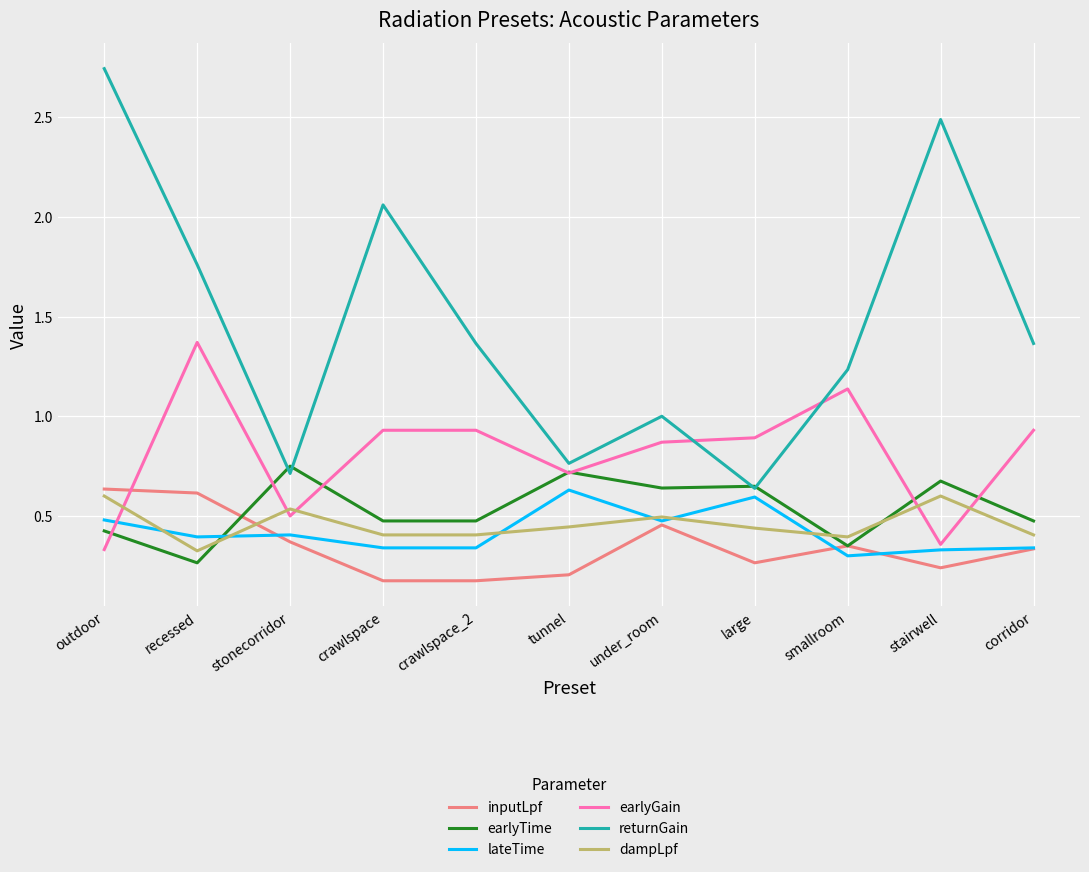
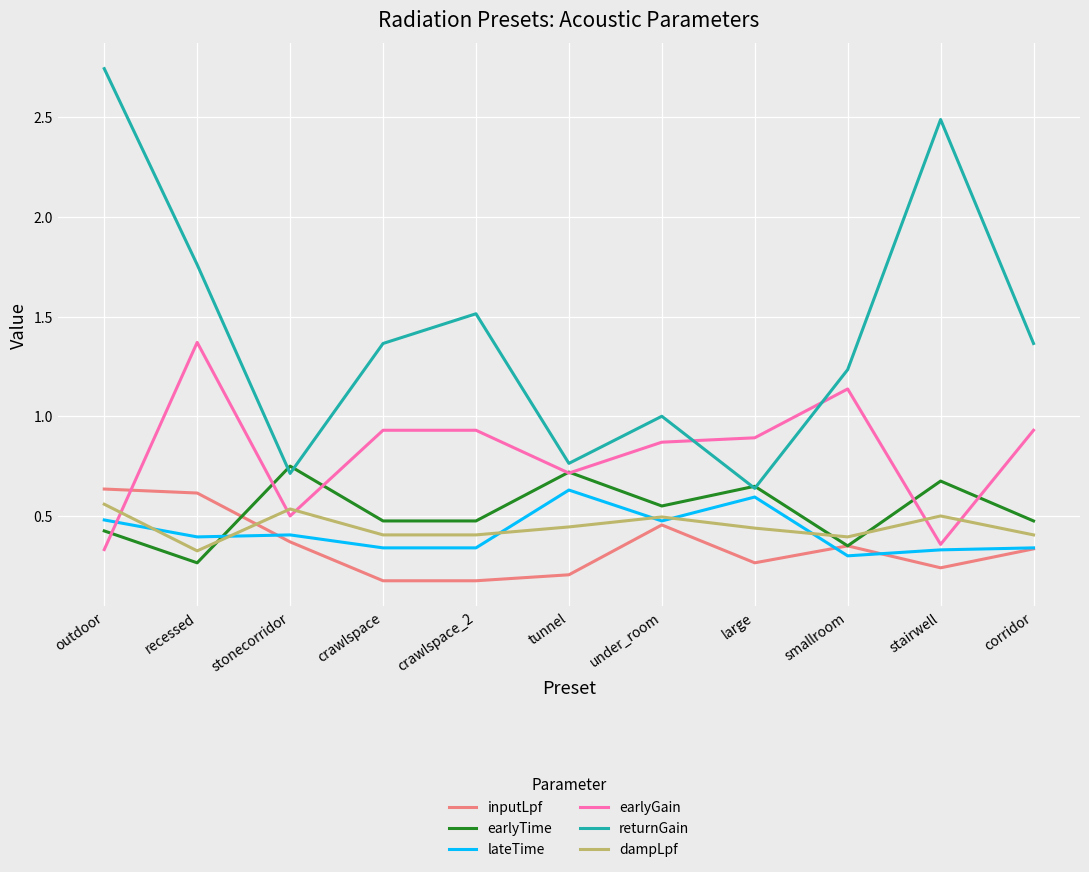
  {
    "earlyTime": {
      "outdoor": 0.43,
      "recessed": 0.27,
      "stonecorridor": 0.75,
      "crawlspace": 0.48,
      "crawlspace_2": 0.48,
-     "under_room": 0.64,
+     "under_room": 0.55,
      "stairwell": 0.68,
      "corridor": 0.48
    },
    "lateTime": {
      "outdoor": 0.48,
      "recessed": 0.40,
      "stonecorridor": 0.41,
      "crawlspace": 0.34,
      "crawlspace_2": 0.34,
      "tunnel": 0.63,
      "under_room": 0.48,
      "large": 0.60,
      "smallroom": 0.30,
      "stairwell": 0.33
    },
    "returnGain": {
      "outdoor": 2.74,
      "recessed": 1.76,
      "stonecorridor": 0.71,
-     "crawlspace": 2.06,
-     "crawlspace_2": 1.36,
+     "crawlspace": 1.36,
+     "crawlspace_2": 1.51,
      "tunnel": 0.76,
      "under_room": 1.00,
      "smallroom": 1.23,
      "stairwell": 2.49,
      "corridor": 1.36
    },
    "dampLpf": {
-     "outdoor": 0.60,
+     "outdoor": 0.56,
      "recessed": 0.32,
      "stonecorridor": 0.53,
      "crawlspace": 0.41,
      "crawlspace_2": 0.41,
      "tunnel": 0.44,
      "under_room": 0.49,
      "large": 0.44,
      "smallroom": 0.39,
-     "stairwell": 0.6,
+     "stairwell": 0.5,
      "corridor": 0.41
    }
  }
